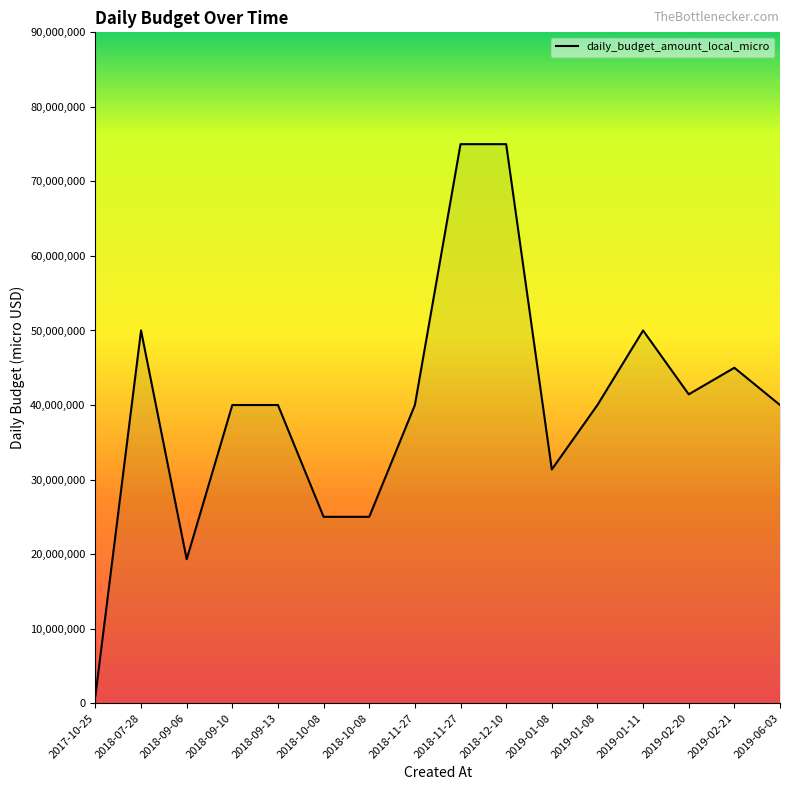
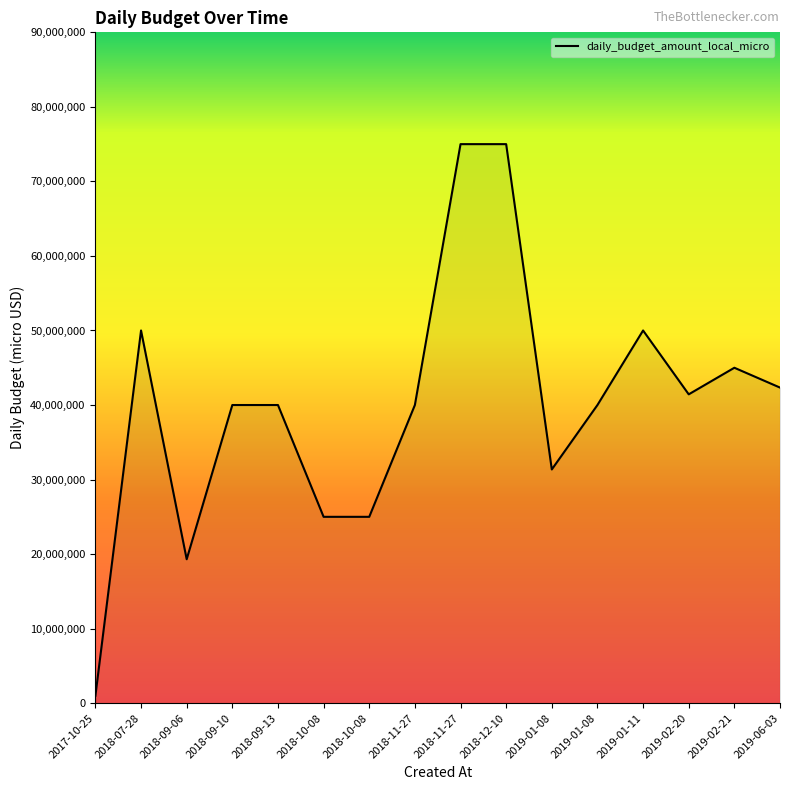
  {
    "2017-10-25": "1,000,000",
    "2018-07-28": "50,000,000",
    "2018-09-06": "19,000,000",
    "2018-09-10": "40,000,000",
    "2018-09-13": "40,000,000",
    "2018-12-10": "75,000,000",
    "2019-01-11": "50,000,000",
    "2019-02-20": "41,000,000",
    "2019-02-21": "45,000,000",
-   "2019-06-03": "40,000,000"
+   "2019-06-03": "42,000,000"
  }
